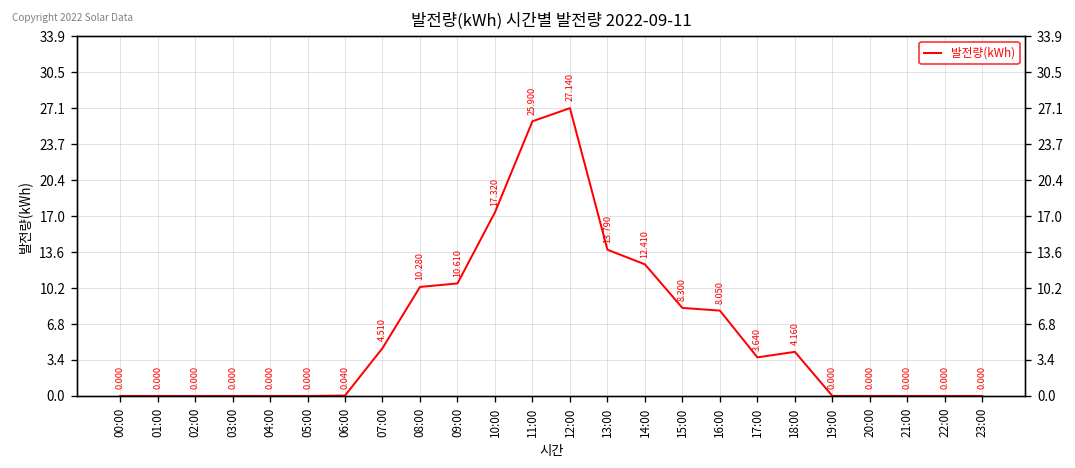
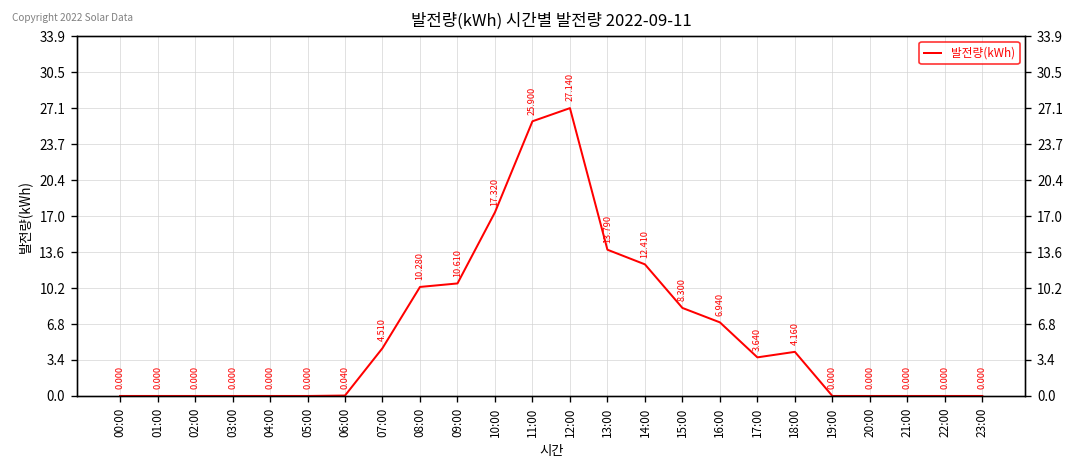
  {
    "00:00": 0.000,
    "01:00": 0.000,
    "02:00": 0.000,
    "03:00": 0.000,
    "04:00": 0.000,
    "05:00": 0.000,
    "06:00": 0.040,
    "07:00": 4.510,
    "08:00": 10.280,
    "09:00": 10.610,
    "10:00": 17.320,
    "11:00": 25.900,
    "12:00": 27.140,
    "13:00": 13.790,
    "14:00": 12.410,
    "15:00": 8.300,
-   "16:00": 8.050,
+   "16:00": 6.940,
    "17:00": 3.640,
    "18:00": 4.160,
    "19:00": 0.000,
    "20:00": 0.000,
    "21:00": 0.000,
    "22:00": 0.000,
    "23:00": 0.000
  }
